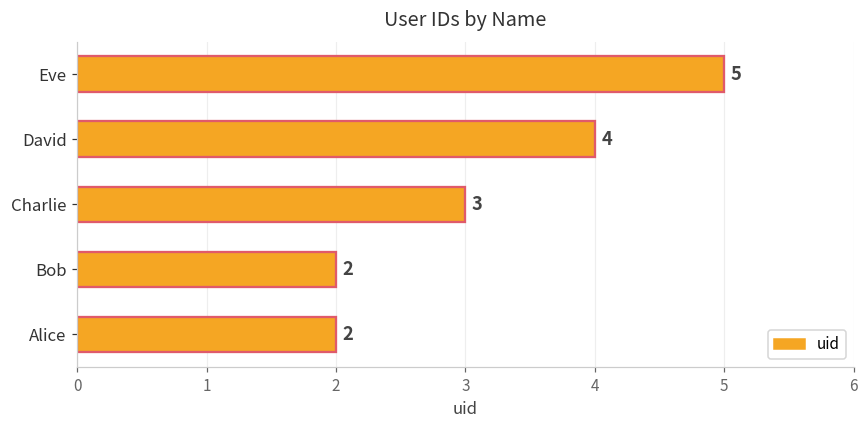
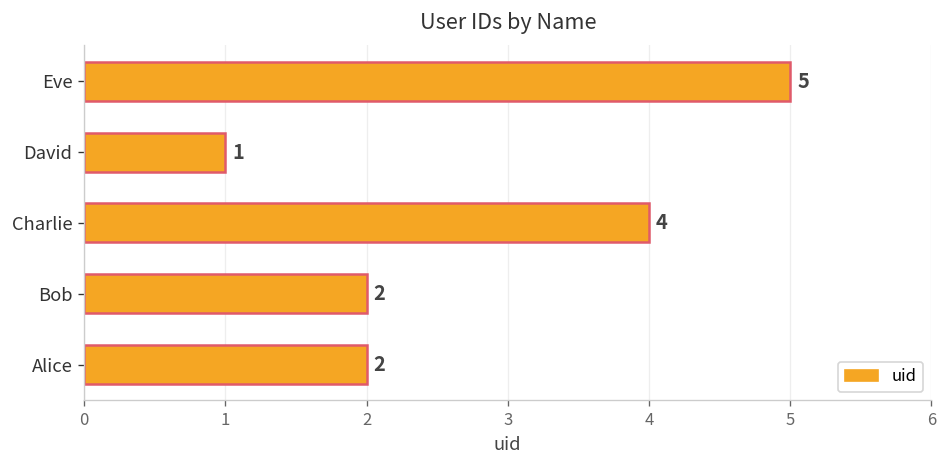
  {
    "Eve": 5,
-   "David": 4,
-   "Charlie": 3,
+   "David": 1,
+   "Charlie": 4,
    "Bob": 2,
    "Alice": 2
  }
